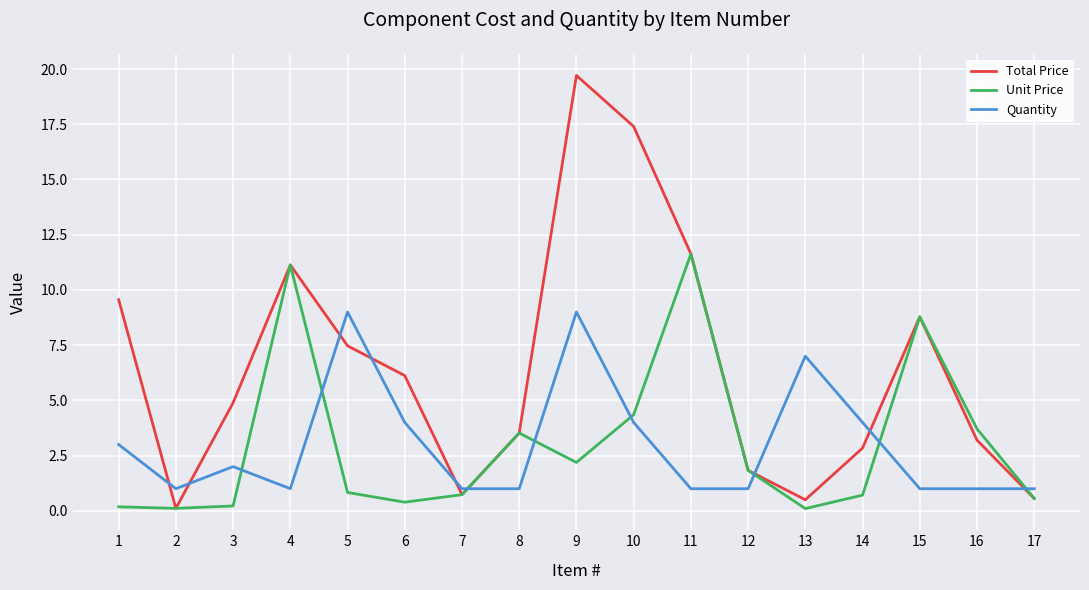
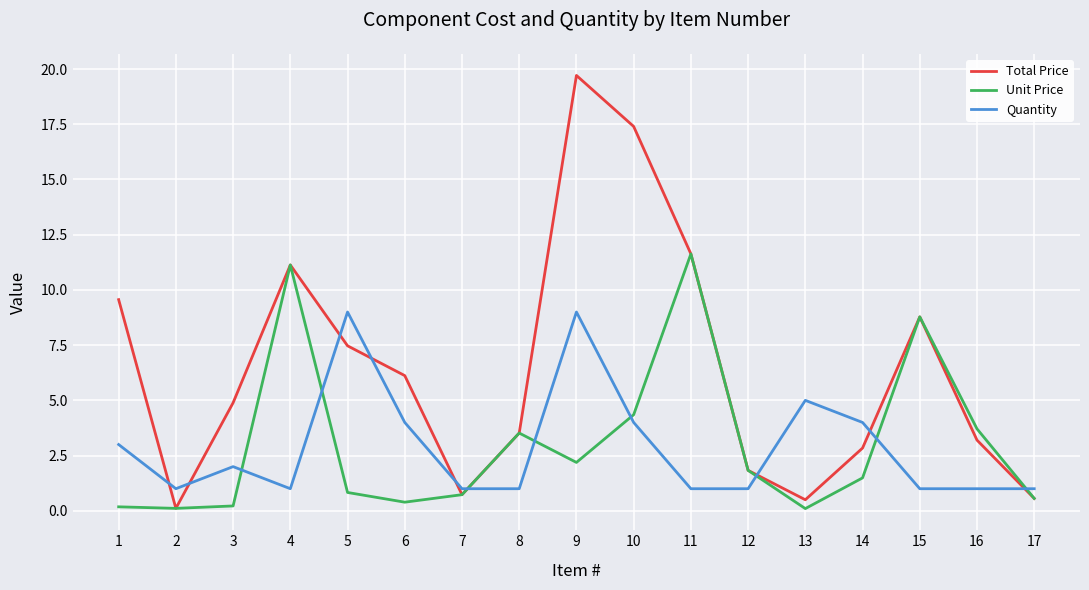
  {
    "Total Price": {
      "1": 9.6,
      "3": 4.9,
      "5": 7.5,
      "6": 6.1,
      "9": 19.7,
      "10": 17.4,
      "13": 0.5,
      "14": 2.8,
      "16": 3.2
    },
    "Unit Price": {
      "1": 0.2,
      "3": 0.2,
      "5": 0.8,
      "6": 0.4,
      "9": 2.2,
      "10": 4.4,
      "13": 0.1,
-     "14": 0.7,
+     "14": 1.5,
      "16": 3.7
    },
    "Quantity": {
      "1": 3,
      "2": 1,
      "3": 2,
      "4": 1,
      "5": 9,
      "6": 4,
      "7": 1,
      "8": 1,
      "9": 9,
      "10": 4,
      "11": 1,
      "12": 1,
-     "13": 7,
+     "13": 5,
      "14": 4,
      "15": 1,
      "16": 1,
      "17": 1
    }
  }
